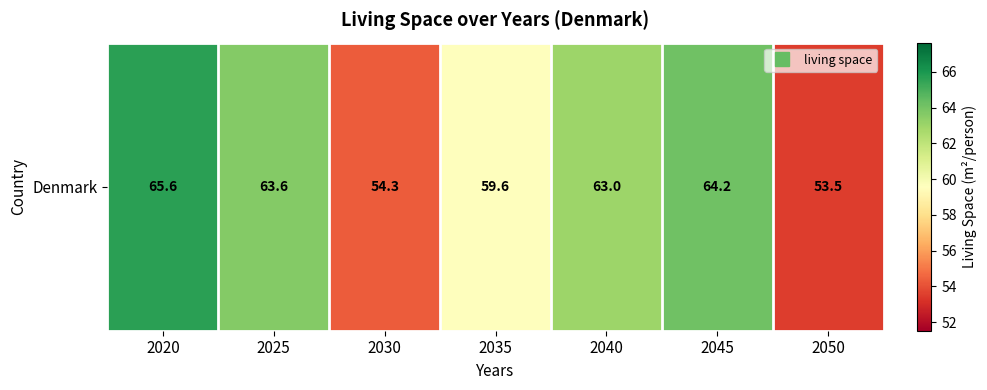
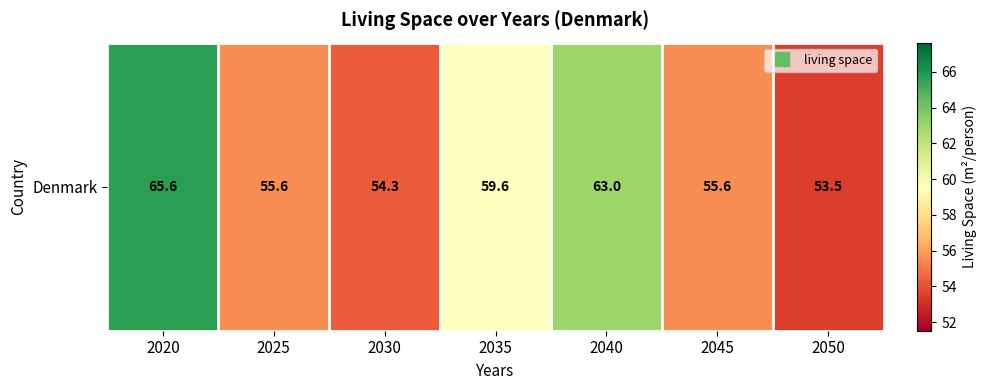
  {
    "Denmark": {
      "2020": 65.6,
-     "2025": 63.6,
+     "2025": 55.6,
      "2030": 54.3,
      "2035": 59.6,
      "2040": 63.0,
-     "2045": 64.2,
+     "2045": 55.6,
      "2050": 53.5
    }
  }
